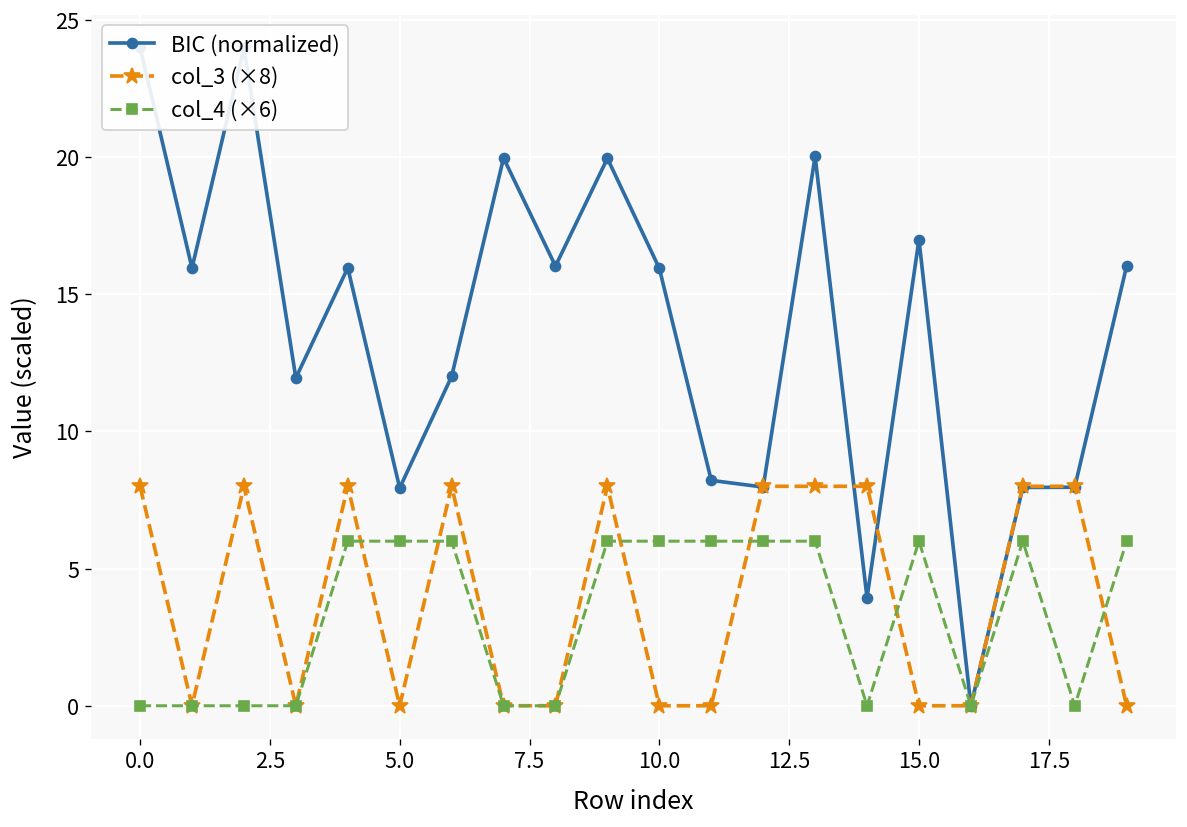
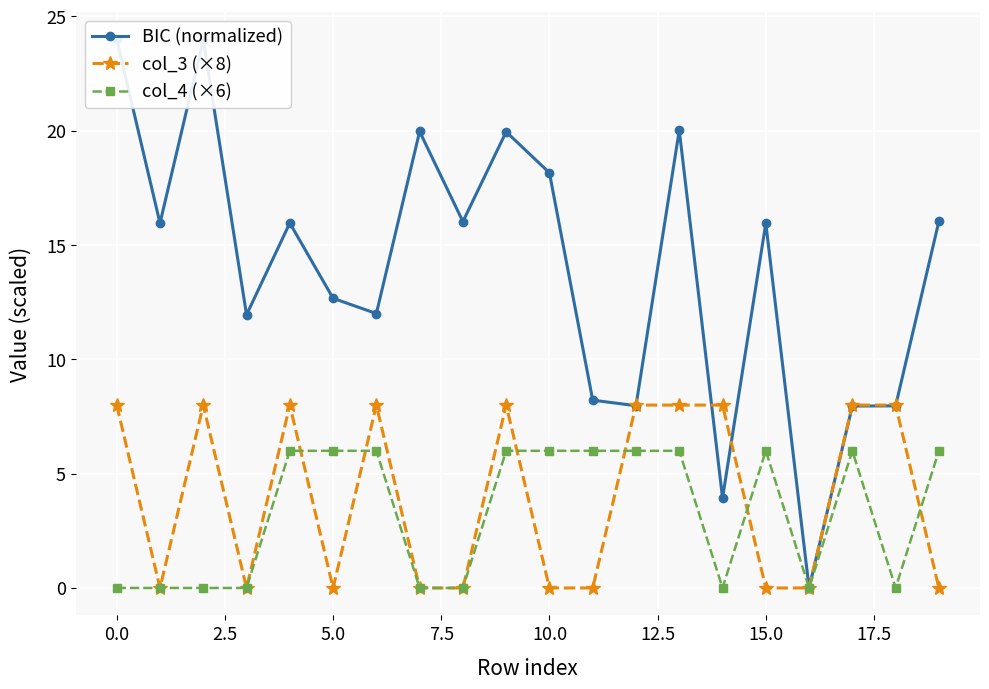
  {
    "BIC (normalized)": {
-     "5.0": 7.9,
-     "10.0": 15.9,
-     "15.0": 17.0
+     "5.0": 12.7,
+     "10.0": 18.2,
+     "15.0": 16.0
    },
    "col_3 (×8)": {
      "0.0": 8.0,
      "5.0": 0.0,
      "10.0": 0.0,
      "15.0": 0.0
    },
    "col_4 (×6)": {
      "0.0": 0.0,
      "5.0": 6.0,
      "10.0": 6.0,
      "15.0": 6.0
    }
  }
